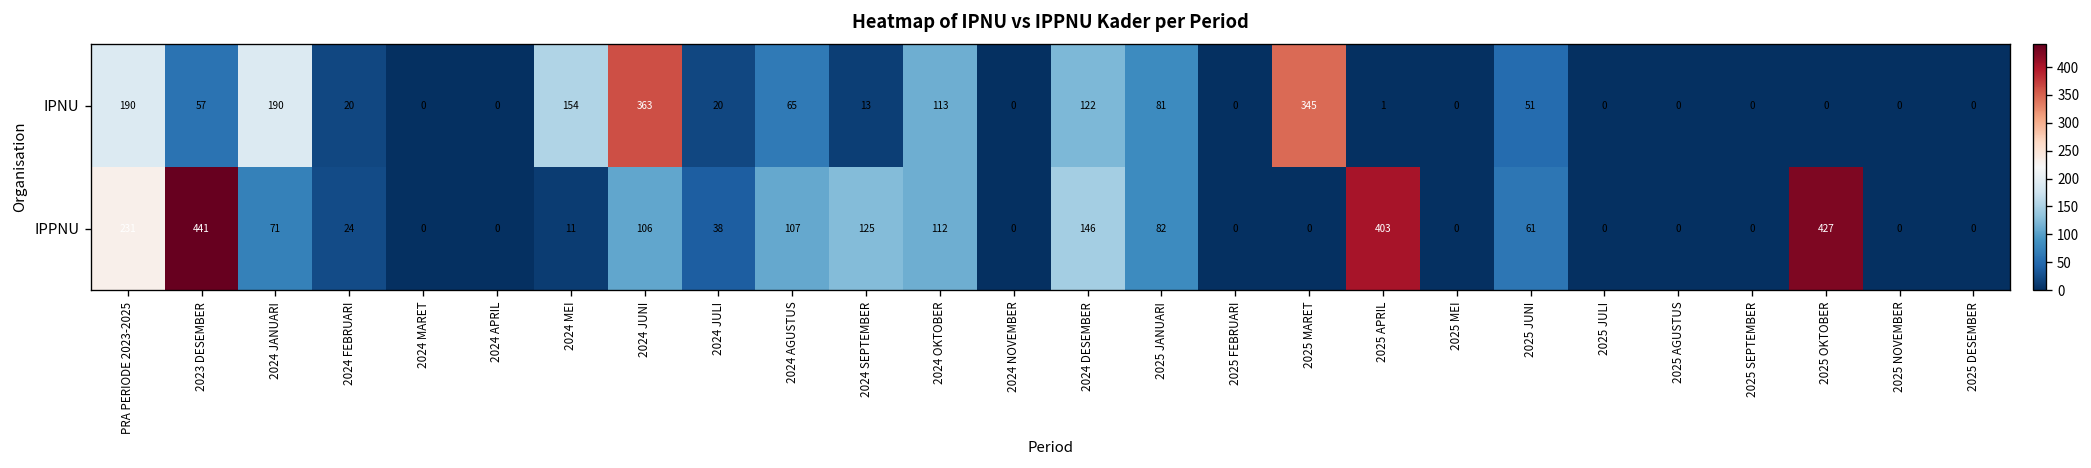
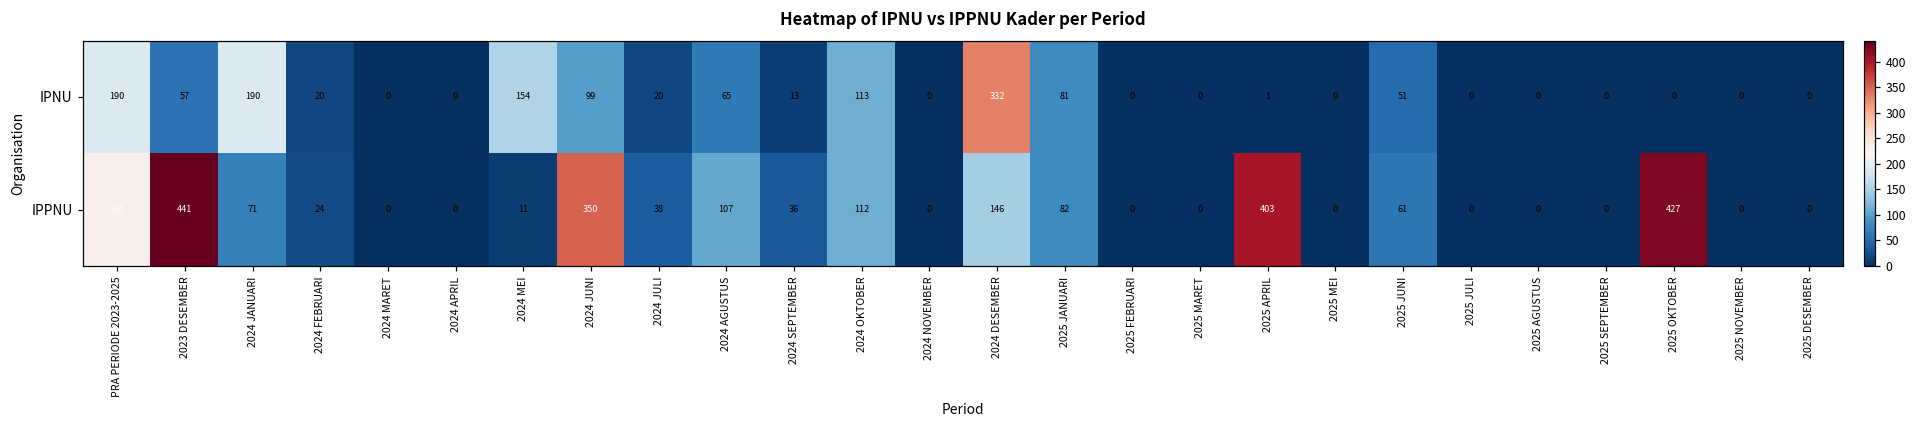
  {
    "IPNU": {
      "PRA PERIODE 2023-2025": 190,
      "2023 DESEMBER": 57,
      "2024 JANUARI": 190,
      "2024 FEBRUARI": 20,
      "2024 MARET": 0,
      "2024 APRIL": 0,
      "2024 MEI": 154,
-     "2024 JUNI": 363,
+     "2024 JUNI": 99,
      "2024 JULI": 20,
      "2024 AGUSTUS": 65,
      "2024 SEPTEMBER": 13,
      "2024 OKTOBER": 113,
      "2024 NOVEMBER": 0,
-     "2024 DESEMBER": 122,
+     "2024 DESEMBER": 332,
      "2025 JANUARI": 81,
      "2025 FEBRUARI": 0,
-     "2025 MARET": 345,
+     "2025 MARET": 0,
      "2025 APRIL": 1,
      "2025 MEI": 0,
      "2025 JUNI": 51,
      "2025 JULI": 0,
      "2025 AGUSTUS": 0,
      "2025 SEPTEMBER": 0,
      "2025 OKTOBER": 0,
      "2025 NOVEMBER": 0,
      "2025 DESEMBER": 0
    },
    "IPPNU": {
      "2023 DESEMBER": 441,
      "2024 JANUARI": 71,
      "2024 FEBRUARI": 24,
      "2024 MARET": 0,
      "2024 APRIL": 0,
      "2024 MEI": 11,
-     "2024 JUNI": 106,
+     "2024 JUNI": 350,
      "2024 JULI": 38,
      "2024 AGUSTUS": 107,
-     "2024 SEPTEMBER": 125,
+     "2024 SEPTEMBER": 36,
      "2024 OKTOBER": 112,
      "2024 NOVEMBER": 0,
      "2024 DESEMBER": 146,
      "2025 JANUARI": 82,
      "2025 FEBRUARI": 0,
      "2025 MARET": 0,
      "2025 APRIL": 403,
      "2025 MEI": 0,
      "2025 JUNI": 61,
      "2025 JULI": 0,
      "2025 AGUSTUS": 0,
      "2025 SEPTEMBER": 0,
      "2025 OKTOBER": 427,
      "2025 NOVEMBER": 0,
      "2025 DESEMBER": 0
    }
  }
